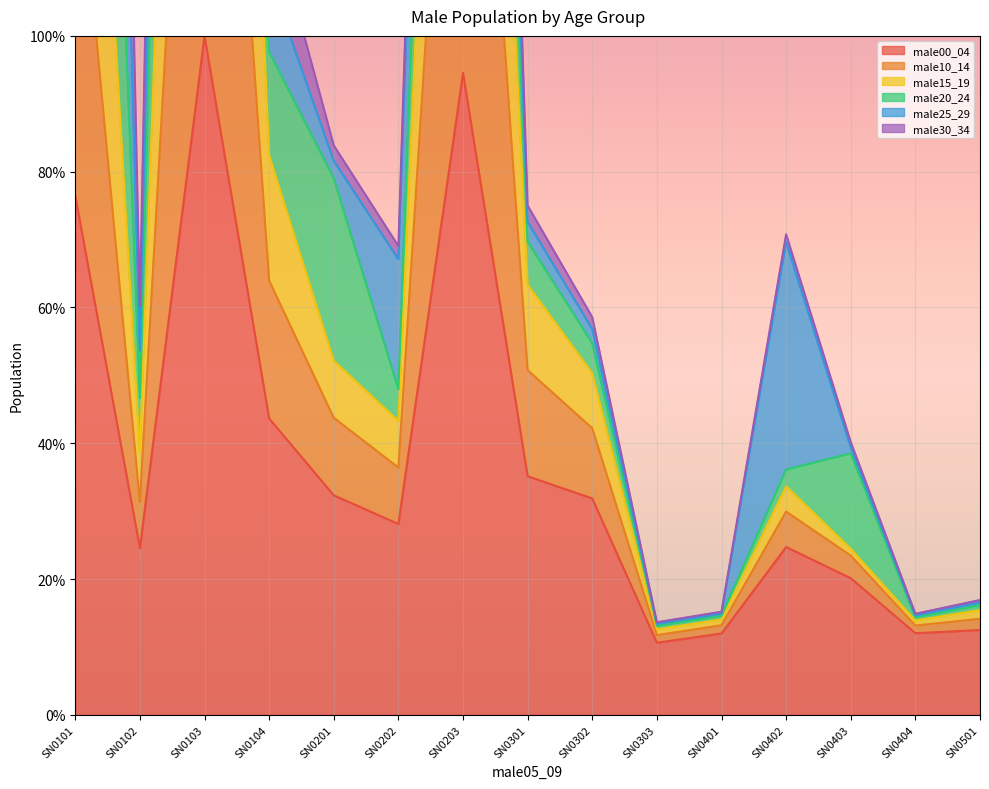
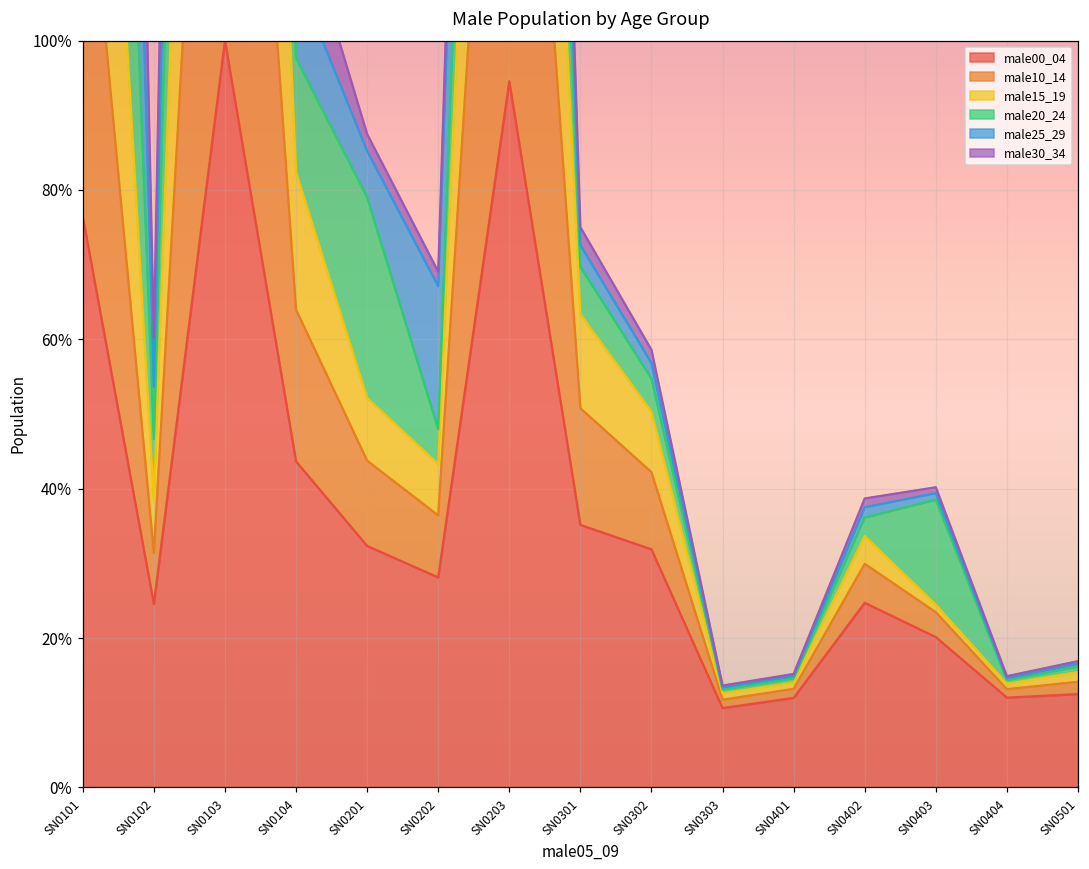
  {
    "male15_19": {
      "SN0102": "7%",
      "SN0104": "18%",
      "SN0201": "8%",
      "SN0202": "7%",
      "SN0301": "13%",
      "SN0302": "8%",
      "SN0303": "1%",
      "SN0401": "1%",
      "SN0402": "4%",
      "SN0403": "1%",
      "SN0404": "1%",
      "SN0501": "1%"
    },
    "male20_24": {
      "SN0102": "8%",
      "SN0104": "15%",
      "SN0201": "27%",
      "SN0202": "5%",
      "SN0301": "6%",
      "SN0302": "4%",
      "SN0402": "2%",
      "SN0403": "14%",
      "SN0501": "1%"
    },
    "male25_29": {
      "SN0102": "7%",
-     "SN0201": "3%",
+     "SN0201": "6%",
      "SN0202": "19%",
      "SN0301": "3%",
      "SN0302": "2%",
-     "SN0402": "33%",
+     "SN0402": "1%",
      "SN0403": "1%"
    },
    "male30_34": {
      "SN0102": "7%",
      "SN0201": "2%",
      "SN0202": "2%",
      "SN0301": "2%",
      "SN0302": "2%",
      "SN0402": "1%",
      "SN0403": "1%"
    }
  }
